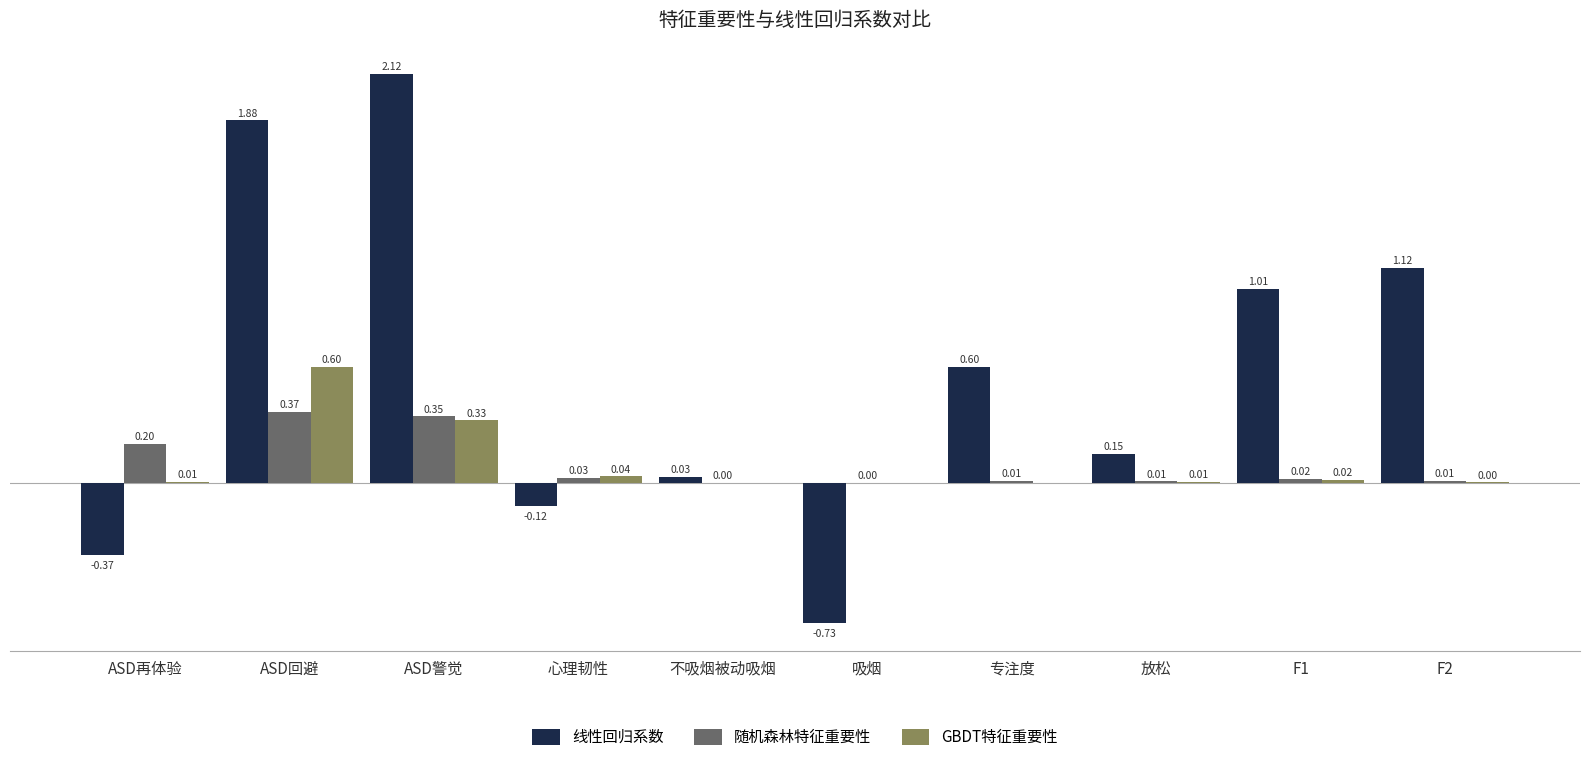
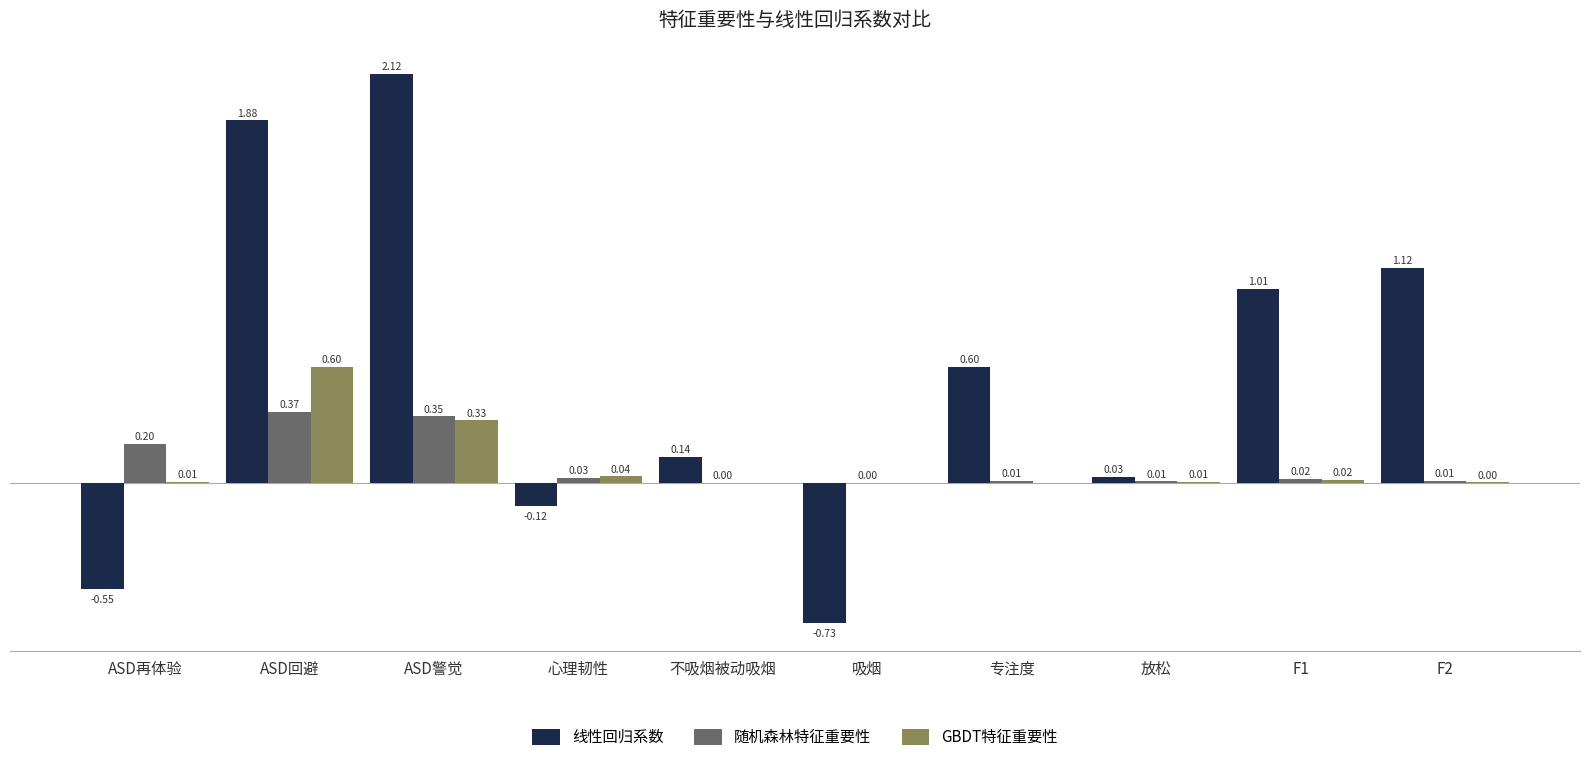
  {
    "线性回归系数": {
-     "ASD再体验": -0.37,
+     "ASD再体验": -0.55,
      "ASD回避": 1.88,
      "ASD警觉": 2.12,
      "心理韧性": -0.12,
-     "不吸烟被动吸烟": 0.03,
+     "不吸烟被动吸烟": 0.14,
      "吸烟": -0.73,
      "专注度": 0.60,
-     "放松": 0.15,
+     "放松": 0.03,
      "F1": 1.01,
      "F2": 1.12
    }
  }
